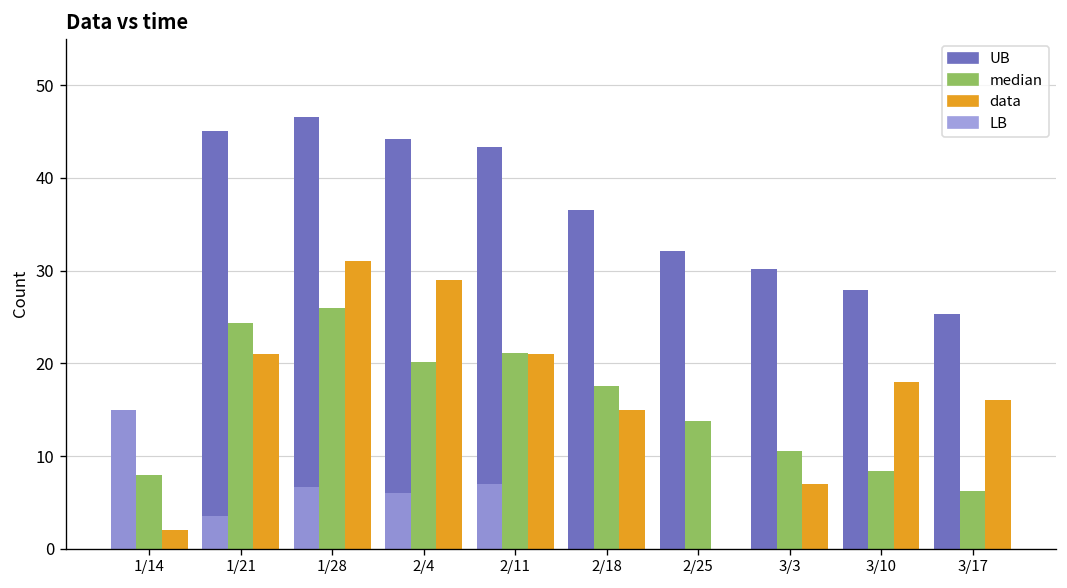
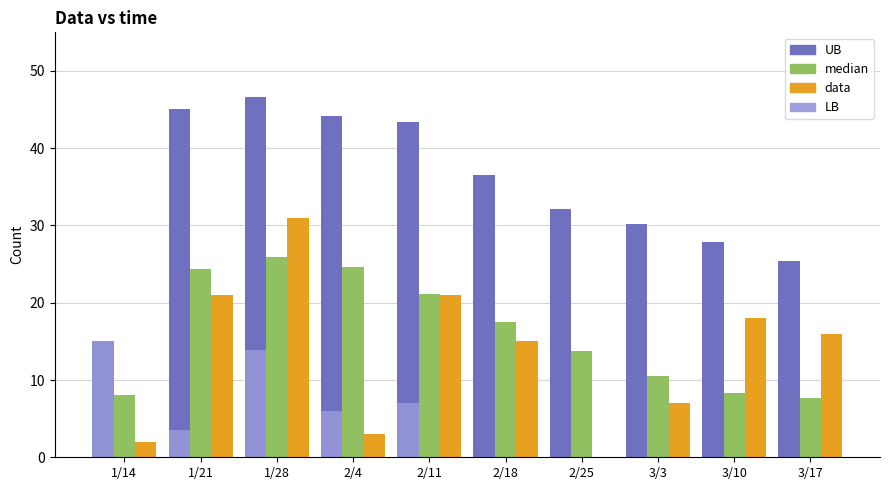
  {
    "UB": {
      "1/14": 15,
      "1/21": 45,
      "1/28": 47,
      "2/4": 44,
      "2/11": 43,
      "2/18": 37,
      "2/25": 32,
      "3/3": 30,
      "3/10": 28,
      "3/17": 25
    },
    "median": {
      "1/14": 8,
      "1/21": 24,
      "1/28": 26,
-     "2/4": 20,
+     "2/4": 25,
      "2/11": 21,
      "2/18": 18,
      "2/25": 14,
      "3/3": 11,
      "3/10": 8,
-     "3/17": 6
+     "3/17": 8
    },
    "data": {
      "1/14": 2,
      "1/21": 21,
      "1/28": 31,
-     "2/4": 29,
+     "2/4": 3,
      "2/11": 21,
      "2/18": 15,
      "2/25": 0,
      "3/3": 7,
      "3/10": 18,
      "3/17": 16
    },
    "LB": {
      "1/14": 15,
-     "1/28": 7,
+     "1/28": 14,
      "2/18": 0,
      "2/25": 0,
      "3/3": 0,
      "3/10": 0,
      "3/17": 0
    }
  }
